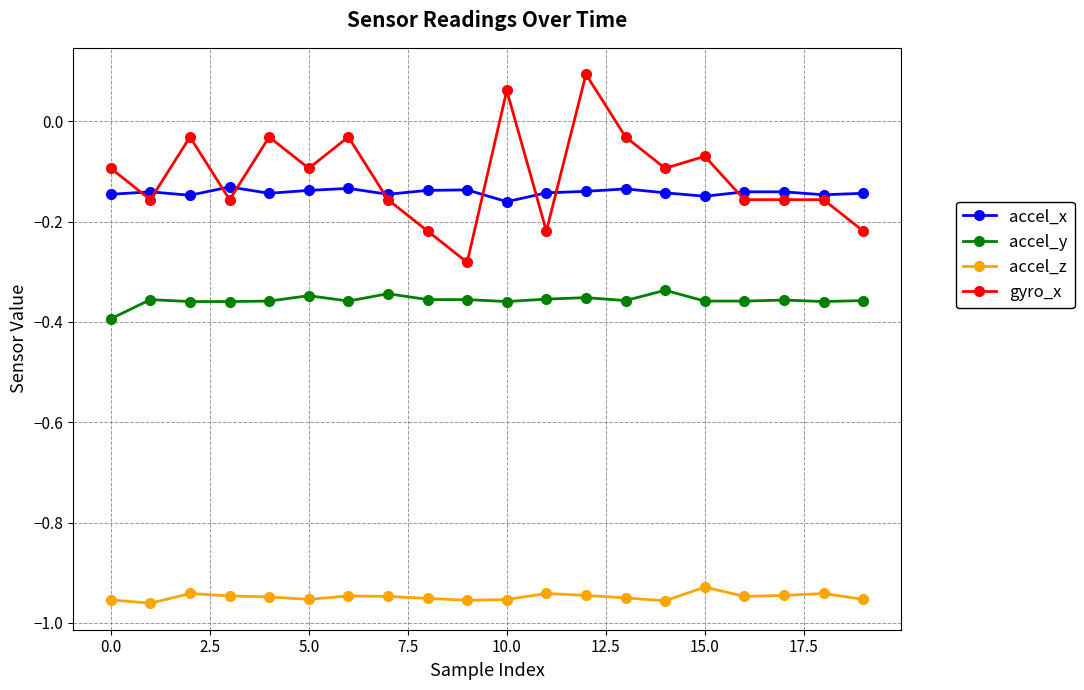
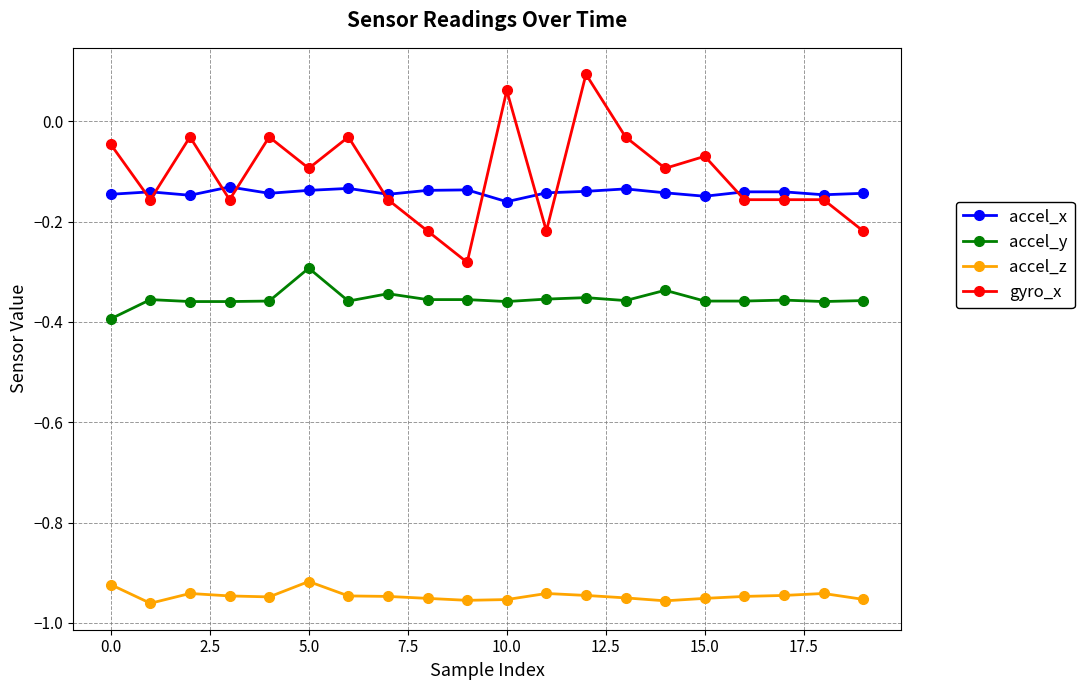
  {
    "accel_x": {
      "0.0": -0.15,
      "5.0": -0.14,
      "10.0": -0.16,
      "15.0": -0.15
    },
    "accel_y": {
      "0.0": -0.39,
-     "5.0": -0.35,
+     "5.0": -0.29,
      "10.0": -0.36,
      "15.0": -0.36
    },
    "accel_z": {
-     "0.0": -0.95,
-     "5.0": -0.95,
+     "0.0": -0.92,
+     "5.0": -0.92,
      "10.0": -0.95,
-     "15.0": -0.93
+     "15.0": -0.95
    },
    "gyro_x": {
-     "0.0": -0.09,
+     "0.0": -0.05,
      "5.0": -0.09,
      "10.0": 0.06,
      "15.0": -0.07
    }
  }
